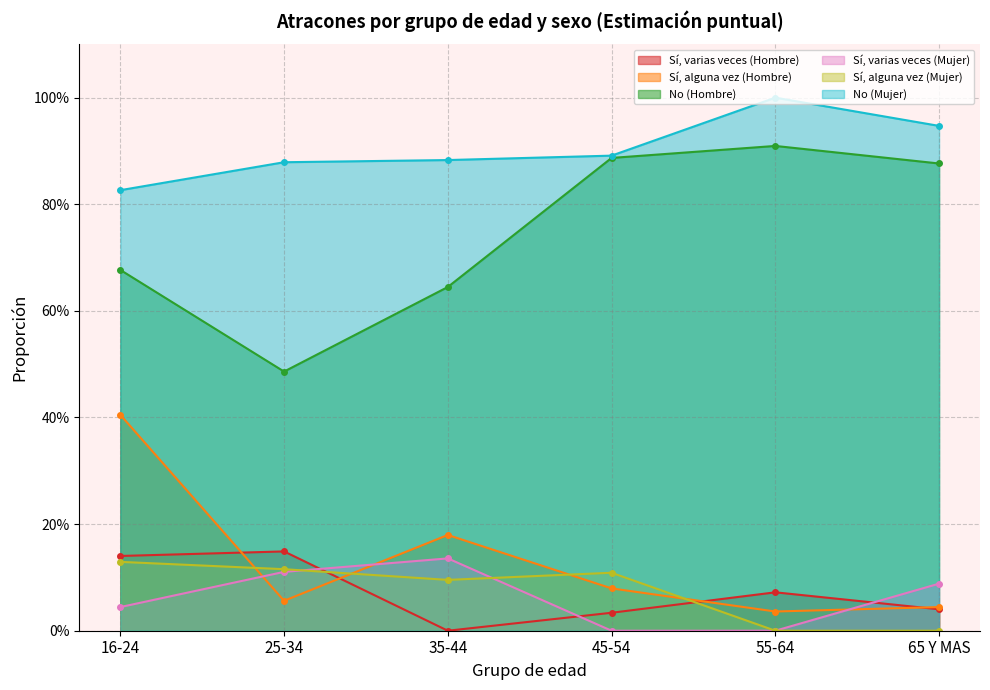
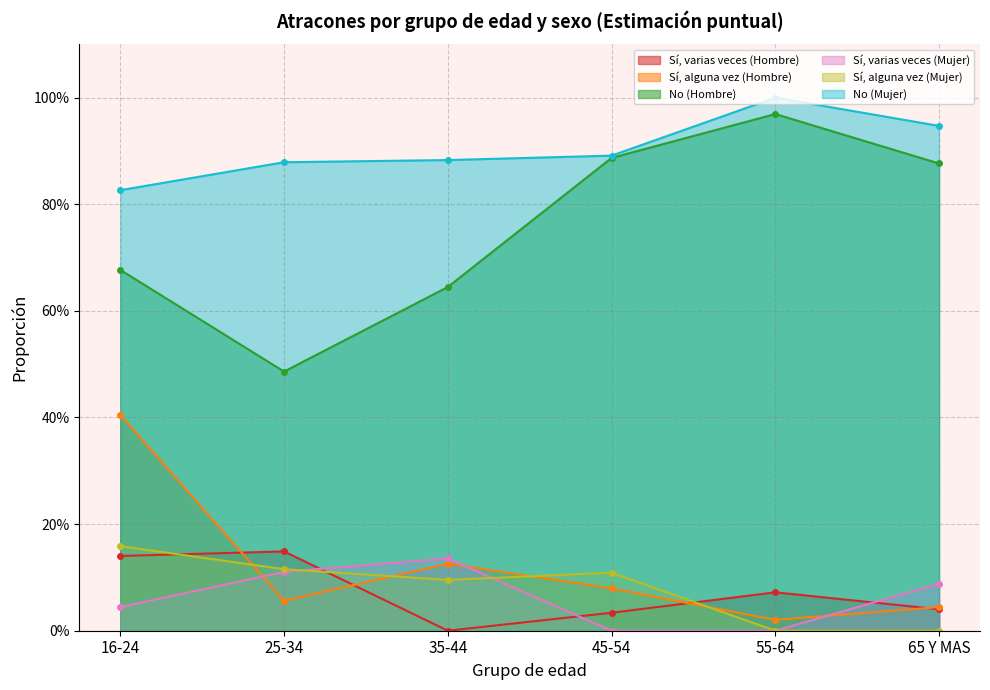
  {
    "Sí, varias veces (Hombre)": {
      "16-24": "14%",
      "25-34": "15%",
      "35-44": "0%",
      "45-54": "3%",
      "55-64": "7%"
    },
    "Sí, alguna vez (Hombre)": {
      "16-24": "41%",
      "25-34": "6%",
-     "35-44": "18%",
+     "35-44": "13%",
      "45-54": "8%",
-     "55-64": "4%"
+     "55-64": "2%"
    },
    "No (Hombre)": {
      "16-24": "68%",
      "25-34": "49%",
      "35-44": "64%",
-     "55-64": "91%",
+     "55-64": "97%",
      "65 Y MAS": "88%"
    },
    "Sí, varias veces (Mujer)": {
      "16-24": "4%",
      "25-34": "11%",
      "35-44": "14%",
      "45-54": "0%",
      "65 Y MAS": "9%"
    },
    "Sí, alguna vez (Mujer)": {
-     "16-24": "13%",
+     "16-24": "16%",
      "25-34": "12%",
      "35-44": "10%",
      "45-54": "11%",
      "65 Y MAS": "0%"
    },
    "No (Mujer)": {
      "16-24": "83%",
      "25-34": "88%",
      "35-44": "88%",
      "65 Y MAS": "95%"
    }
  }
